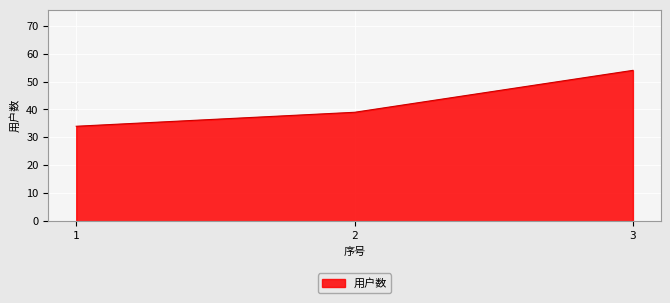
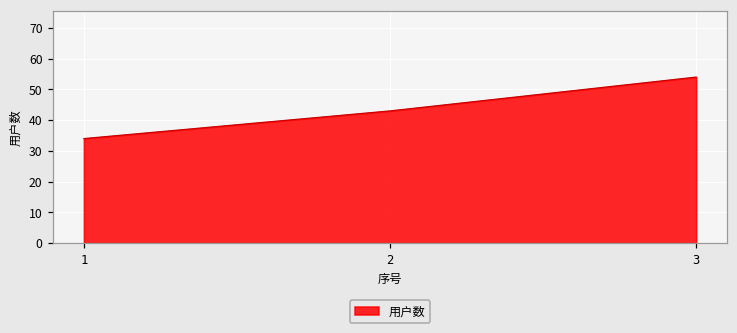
  {
    "1": 34,
-   "2": 39,
+   "2": 43,
    "3": 54
  }
